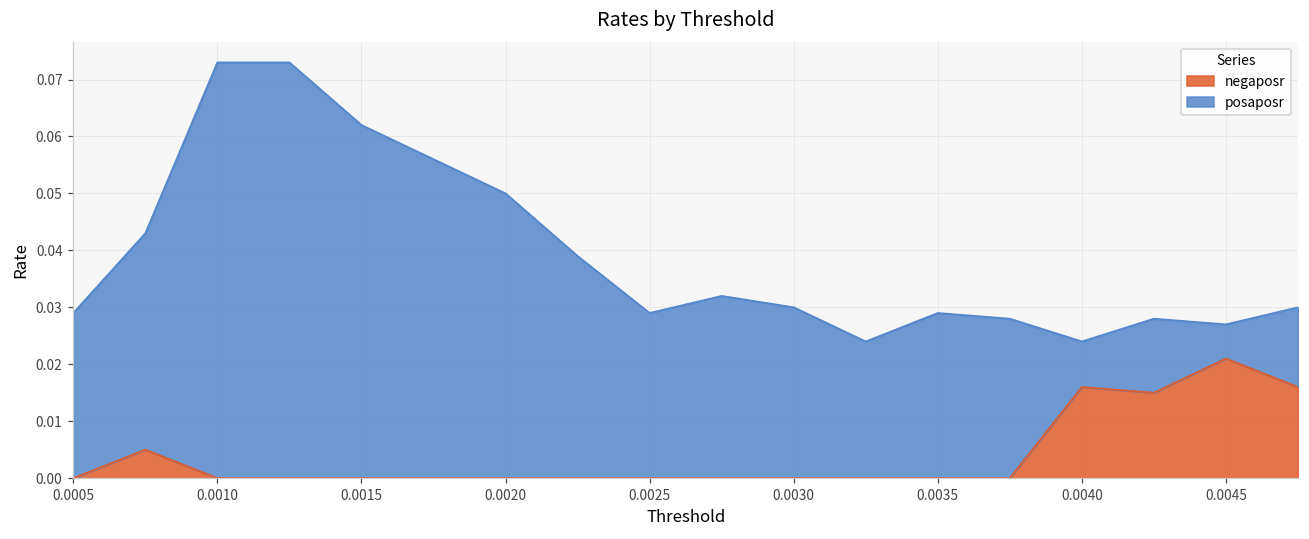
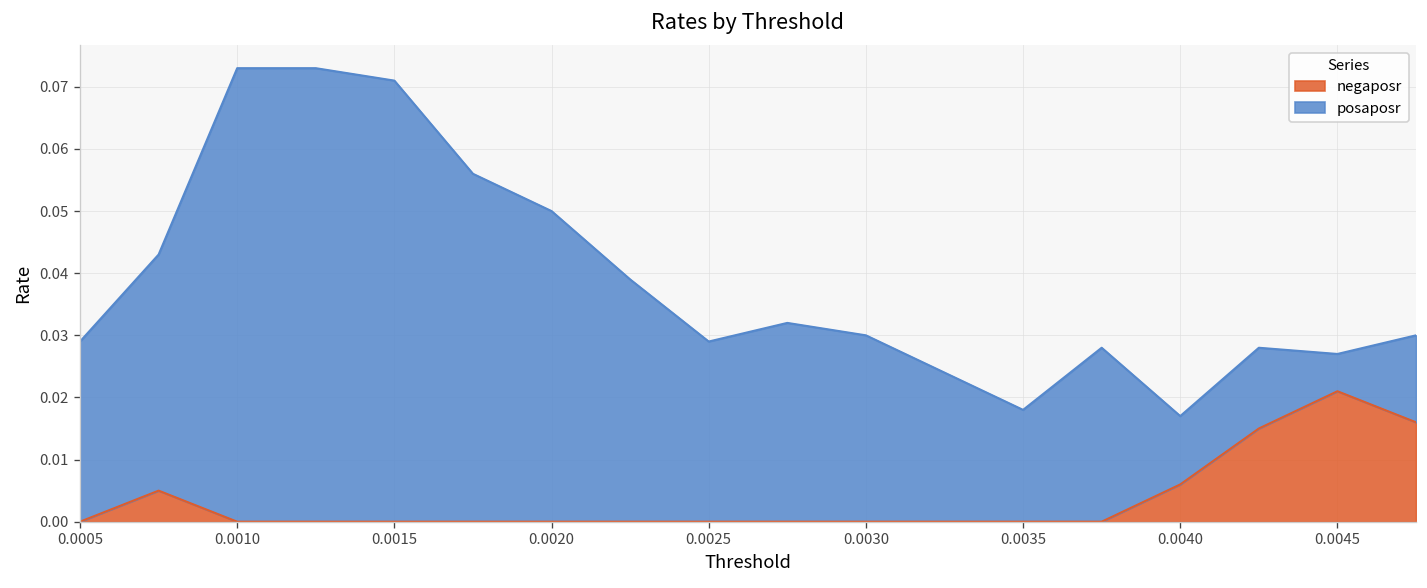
  {
    "negaposr": {
      "0.0005": 0.000,
      "0.0010": 0.000,
      "0.0015": 0.000,
      "0.0020": 0.000,
      "0.0025": 0.000,
      "0.0030": 0.000,
      "0.0035": 0.000,
-     "0.0040": 0.016,
+     "0.0040": 0.006,
      "0.0045": 0.021
    },
    "posaposr": {
      "0.0005": 0.029,
      "0.0010": 0.073,
-     "0.0015": 0.062,
+     "0.0015": 0.071,
      "0.0020": 0.050,
      "0.0025": 0.029,
      "0.0030": 0.030,
-     "0.0035": 0.029,
-     "0.0040": 0.008,
+     "0.0035": 0.018,
+     "0.0040": 0.011,
      "0.0045": 0.006
    }
  }
